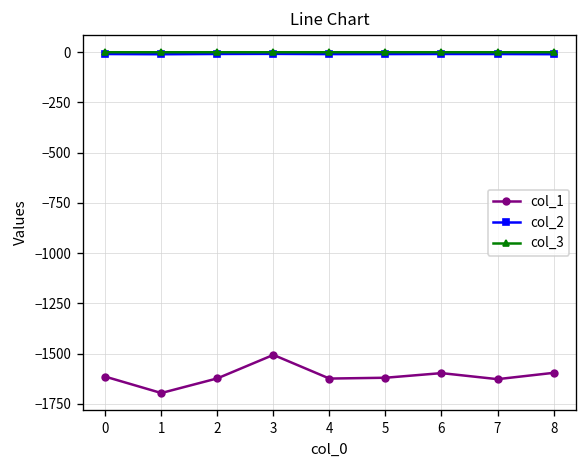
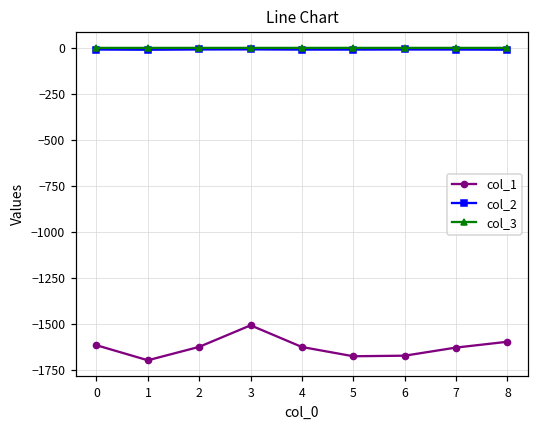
  {
    "col_1": {
      "0": -1610,
      "1": -1700,
      "2": -1620,
      "3": -1510,
      "4": -1620,
-     "5": -1620,
-     "6": -1600,
+     "5": -1670,
+     "6": -1670,
      "7": -1630,
      "8": -1600
    }
  }
